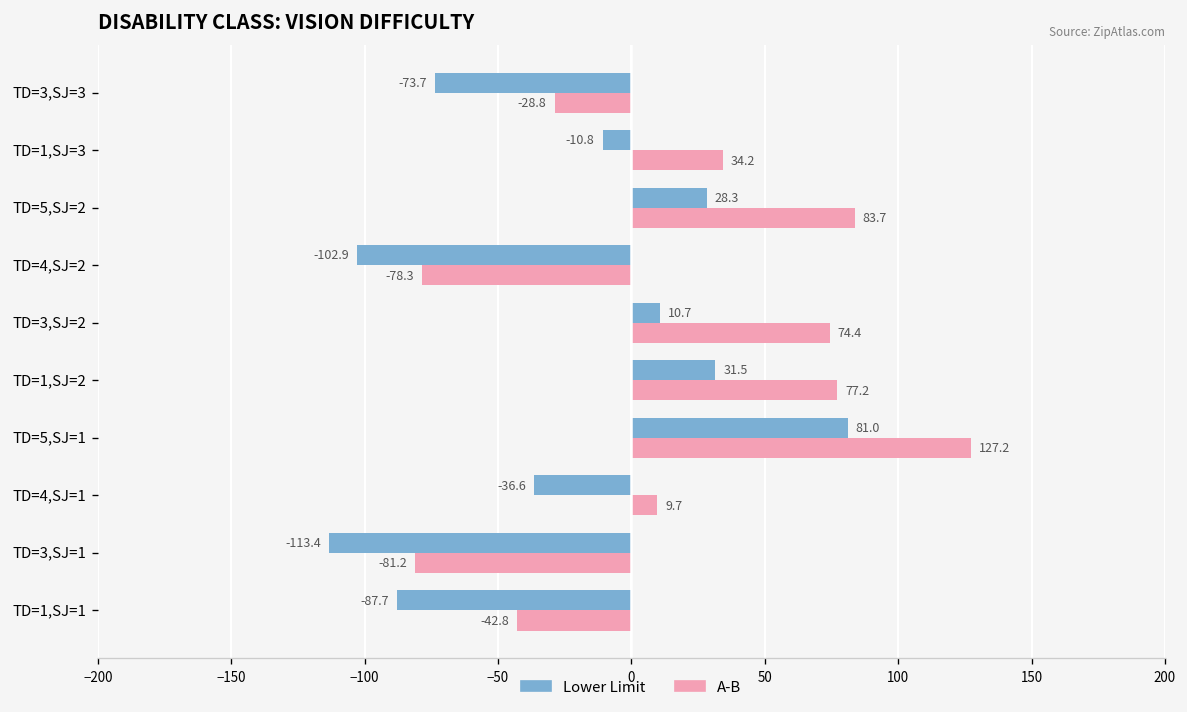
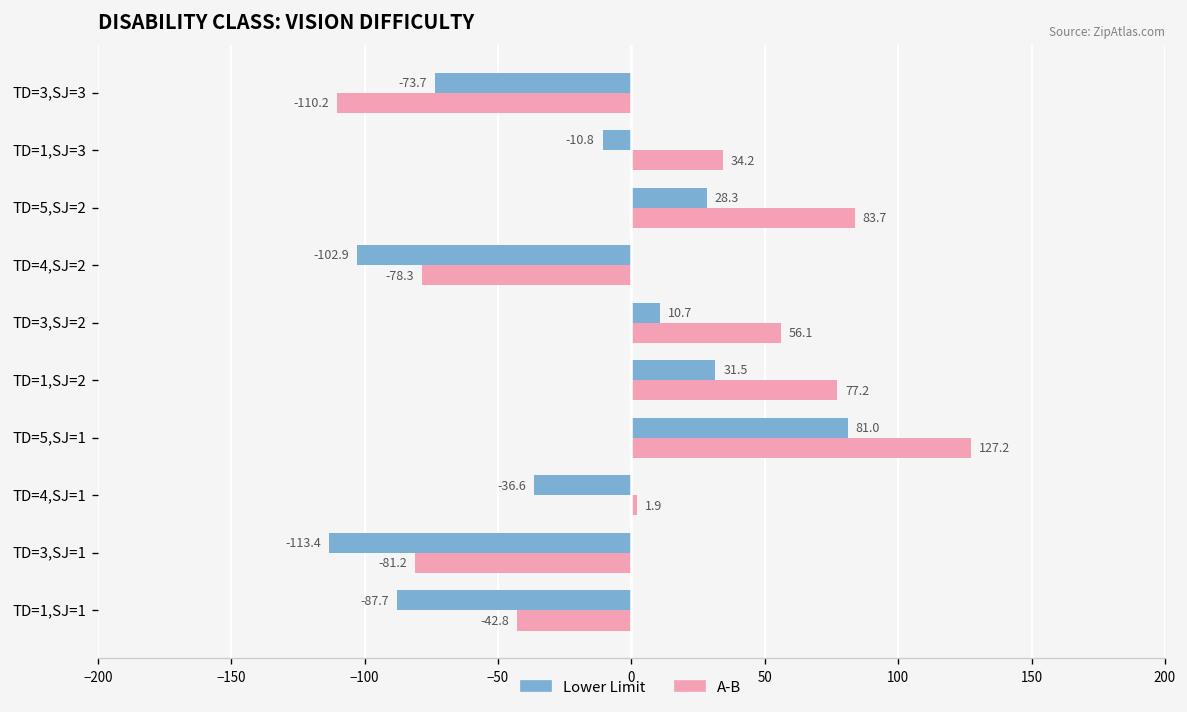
  {
    "Lower Limit": {
      "TD=3,SJ=3": -73.7,
      "TD=1,SJ=3": -10.8,
      "TD=5,SJ=2": 28.3,
      "TD=4,SJ=2": -102.9,
      "TD=3,SJ=2": 10.7,
      "TD=1,SJ=2": 31.5,
      "TD=5,SJ=1": 81.0,
      "TD=4,SJ=1": -36.6,
      "TD=3,SJ=1": -113.4,
      "TD=1,SJ=1": -87.7
    },
    "A-B": {
-     "TD=3,SJ=3": -28.8,
+     "TD=3,SJ=3": -110.2,
      "TD=1,SJ=3": 34.2,
      "TD=5,SJ=2": 83.7,
      "TD=4,SJ=2": -78.3,
-     "TD=3,SJ=2": 74.4,
+     "TD=3,SJ=2": 56.1,
      "TD=1,SJ=2": 77.2,
      "TD=5,SJ=1": 127.2,
-     "TD=4,SJ=1": 9.7,
+     "TD=4,SJ=1": 1.9,
      "TD=3,SJ=1": -81.2,
      "TD=1,SJ=1": -42.8
    }
  }
